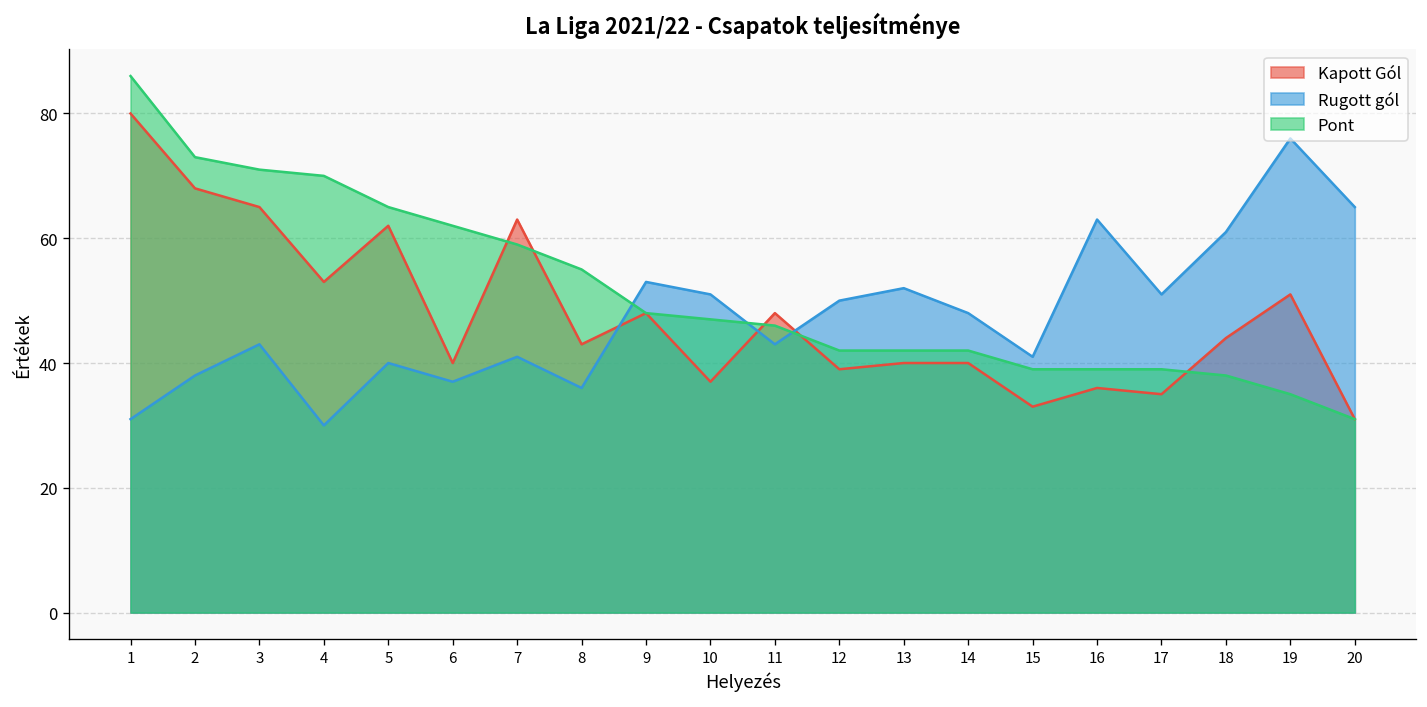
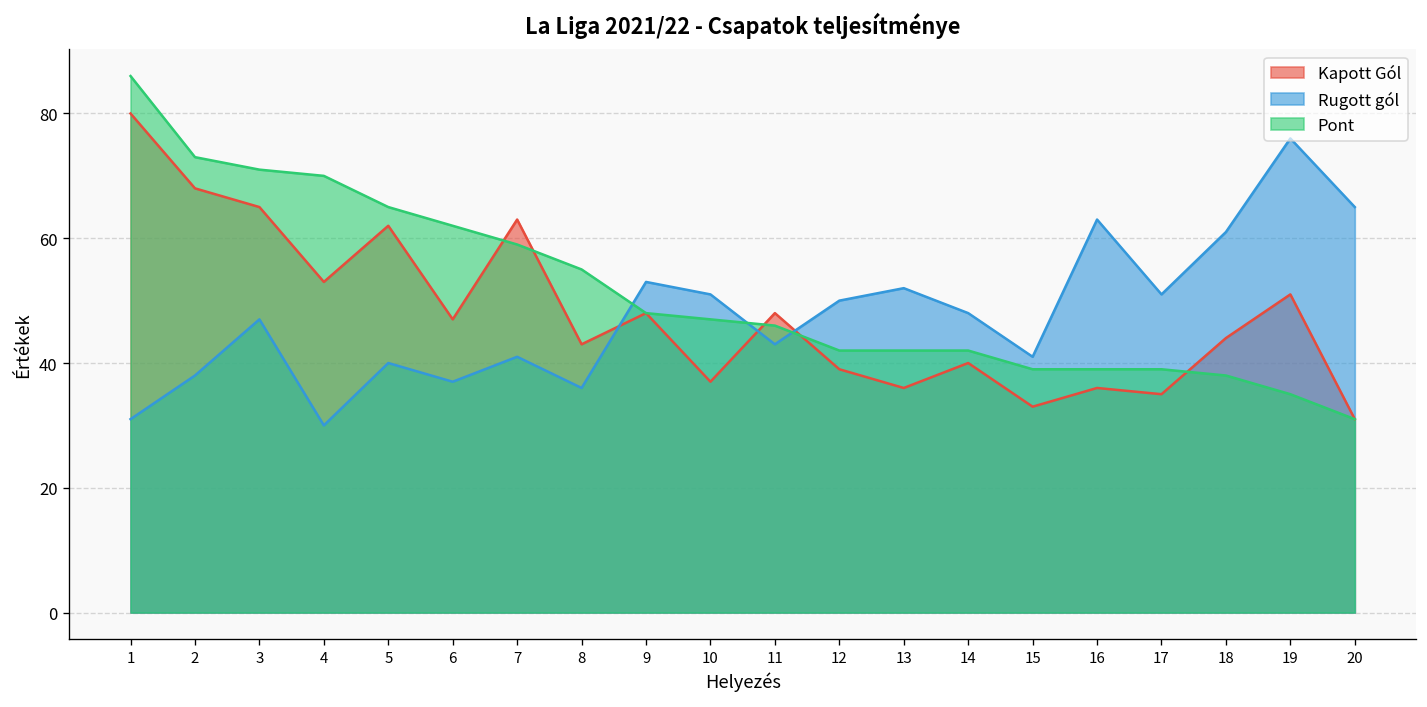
  {
    "Kapott Gól": {
      "1": 80,
      "2": 68,
      "3": 65,
      "4": 53,
      "5": 62,
-     "6": 40,
+     "6": 47,
      "7": 63,
      "8": 43,
      "10": 37,
      "11": 48,
      "12": 39,
-     "13": 40,
+     "13": 36,
      "14": 40,
      "15": 33,
      "16": 36,
      "17": 35,
      "18": 44,
      "19": 51
    },
    "Rugott gól": {
      "1": 31,
      "2": 38,
-     "3": 43,
+     "3": 47,
      "4": 30,
      "5": 40,
      "6": 37,
      "7": 41,
      "8": 36,
      "9": 53,
      "10": 51,
      "11": 43,
      "12": 50,
      "13": 52,
      "14": 48,
      "15": 41,
      "16": 63,
      "17": 51,
      "18": 61,
      "20": 65
    },
    "Pont": {
      "1": 86,
      "2": 73,
      "3": 71,
      "4": 70,
      "5": 65,
      "6": 62,
      "7": 59,
      "8": 55,
      "10": 47,
      "11": 46,
      "12": 42,
      "13": 42,
      "14": 42,
      "15": 39,
      "16": 39,
      "17": 39,
      "18": 38,
      "19": 35
    }
  }
